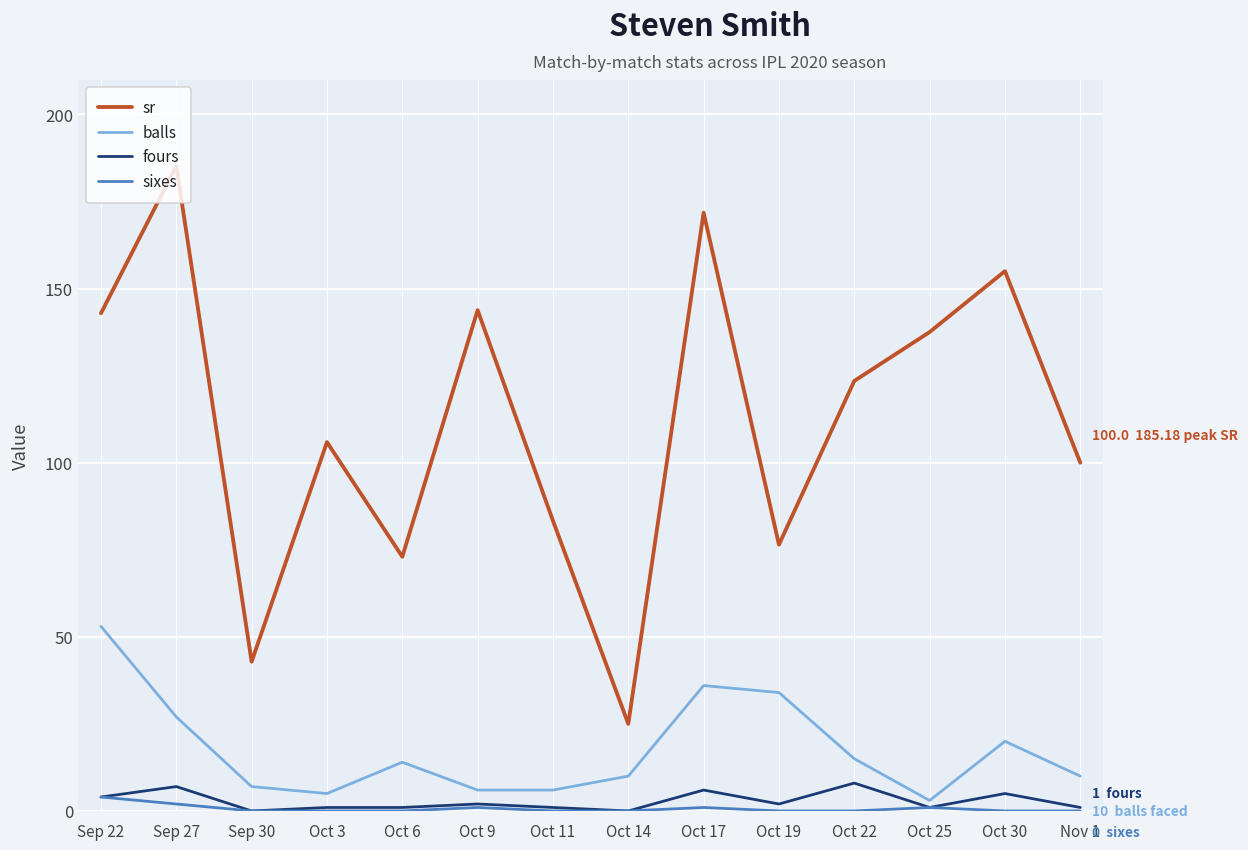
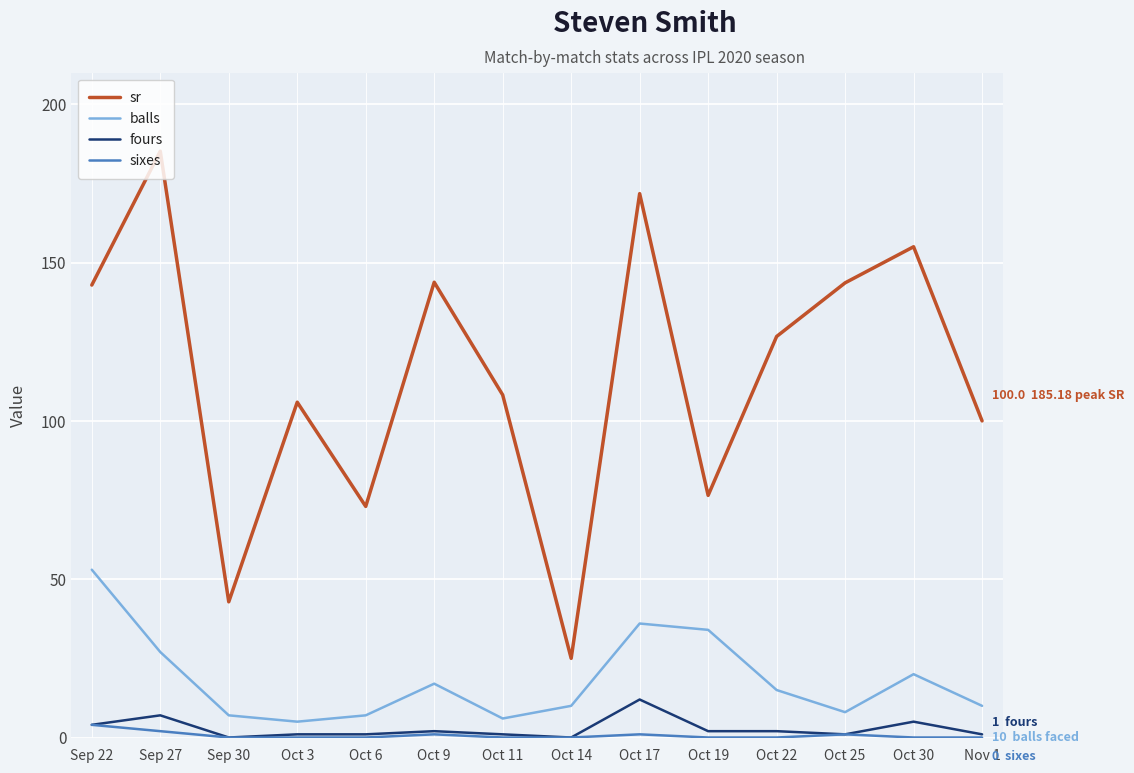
  {
    "sr": {
      "Sep 22": 143,
      "Sep 30": 43,
      "Oct 3": 106,
      "Oct 6": 73,
      "Oct 9": 144,
-     "Oct 11": 83,
+     "Oct 11": 108,
      "Oct 14": 25,
      "Oct 17": 172,
      "Oct 19": 76,
-     "Oct 22": 123,
-     "Oct 25": 138,
+     "Oct 22": 127,
+     "Oct 25": 144,
      "Oct 30": 155
    },
    "balls": {
      "Sep 22": 53,
      "Sep 27": 27,
      "Sep 30": 7,
      "Oct 3": 5,
-     "Oct 6": 14,
-     "Oct 9": 6,
+     "Oct 6": 7,
+     "Oct 9": 17,
      "Oct 11": 6,
      "Oct 14": 10,
      "Oct 17": 36,
      "Oct 19": 34,
      "Oct 22": 15,
-     "Oct 25": 3,
+     "Oct 25": 8,
      "Oct 30": 20,
      "Nov 1": 10
    },
    "fours": {
      "Sep 27": 7,
      "Oct 3": 1,
      "Oct 6": 1,
      "Oct 9": 2,
      "Oct 11": 1,
-     "Oct 17": 6,
+     "Oct 17": 12,
      "Oct 19": 2,
-     "Oct 22": 8,
+     "Oct 22": 2,
      "Oct 30": 5
    },
    "sixes": {
      "Nov 1": 0
    }
  }
